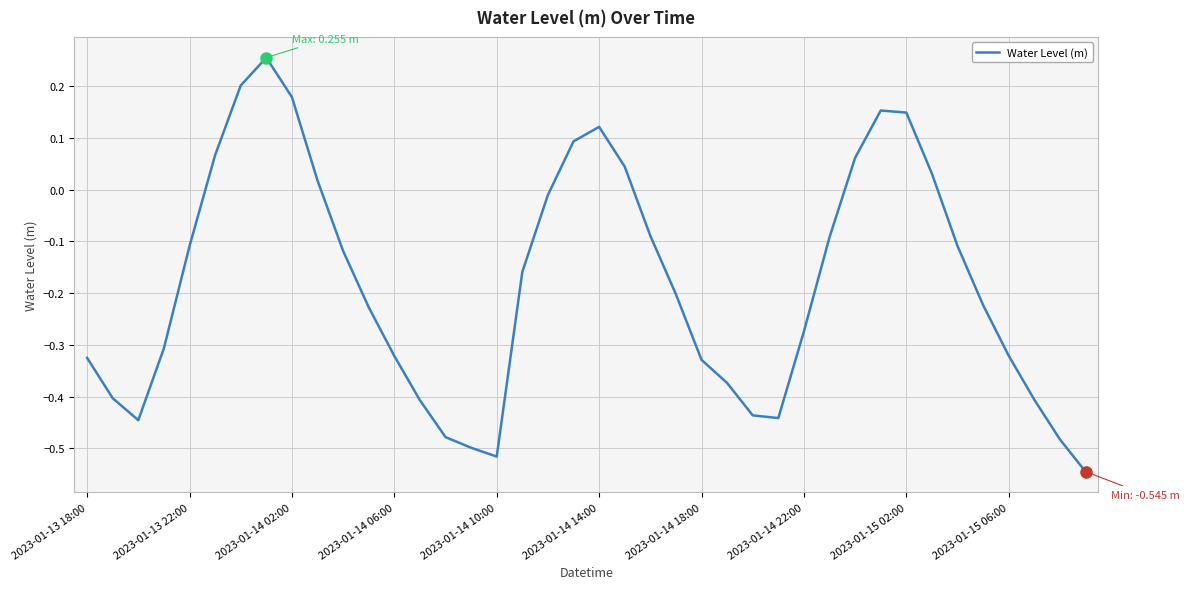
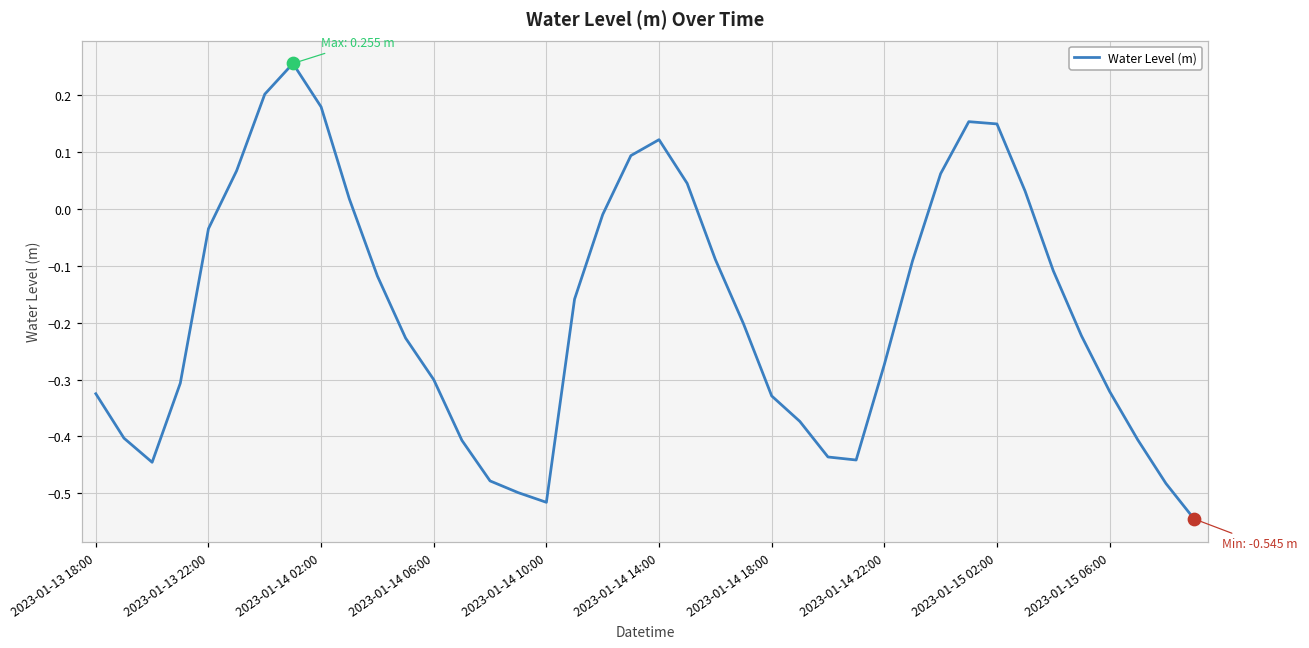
  {
    "Water Level (m)": {
      "2023-01-13 18:00": -0.32,
-     "2023-01-13 22:00": -0.11,
+     "2023-01-13 22:00": -0.04,
      "2023-01-14 02:00": 0.18,
-     "2023-01-14 06:00": -0.32,
+     "2023-01-14 06:00": -0.30,
      "2023-01-14 10:00": -0.52,
      "2023-01-14 14:00": 0.12,
      "2023-01-14 18:00": -0.33,
      "2023-01-14 22:00": -0.27,
      "2023-01-15 02:00": 0.15,
      "2023-01-15 06:00": -0.32
    }
  }
